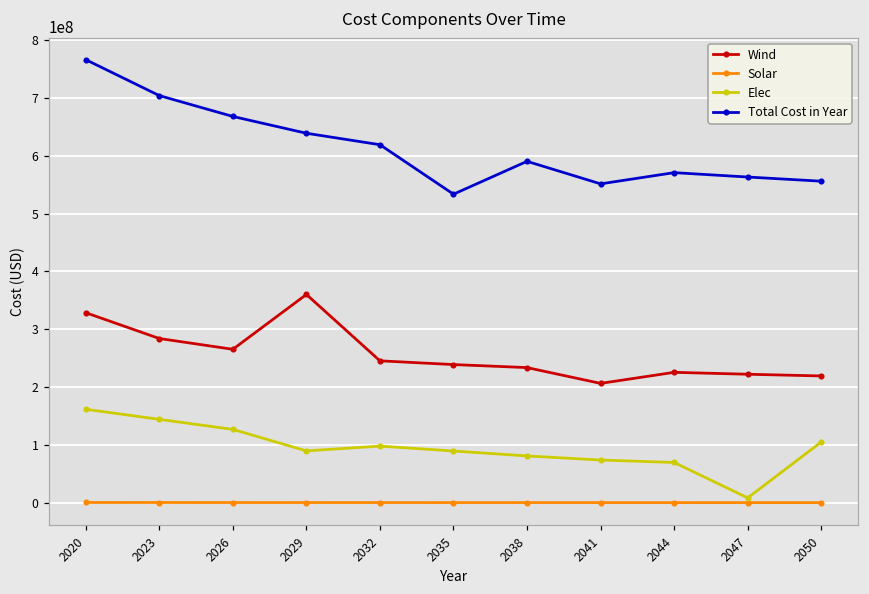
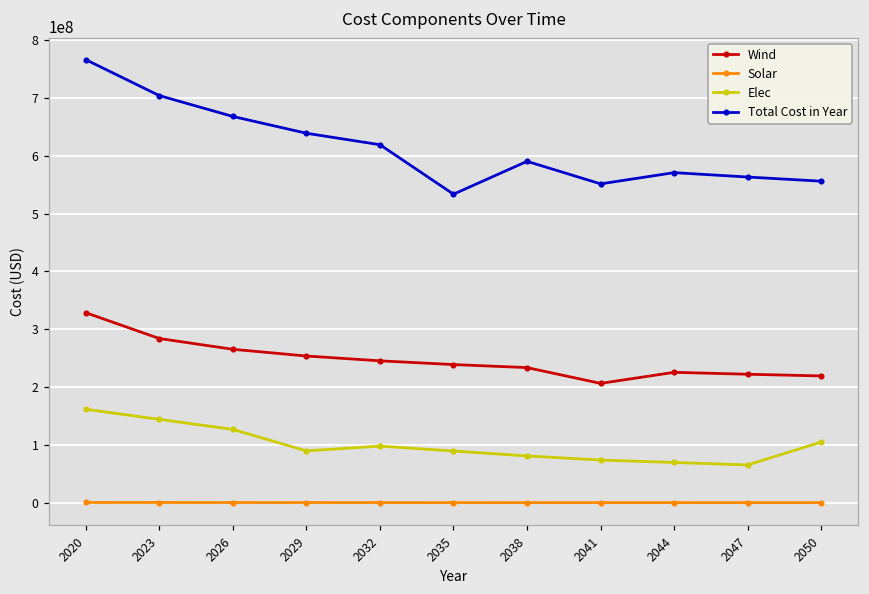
  {
    "Wind": {
      "2020": 330000000,
      "2023": 280000000,
      "2026": 270000000,
-     "2029": 360000000,
+     "2029": 250000000,
      "2032": 250000000,
      "2035": 240000000,
      "2038": 230000000,
      "2041": 210000000,
      "2044": 230000000,
      "2047": 220000000,
      "2050": 220000000
    },
    "Solar": {
      "2020": 0,
      "2023": 0,
      "2026": 0,
      "2029": 0,
      "2032": 0,
      "2035": 0,
      "2038": 0,
      "2041": 0,
      "2044": 0,
      "2047": 0,
      "2050": 0
    },
    "Elec": {
      "2020": 160000000,
      "2023": 140000000,
      "2026": 130000000,
      "2029": 90000000,
      "2032": 100000000,
      "2035": 90000000,
      "2038": 80000000,
      "2041": 70000000,
      "2044": 70000000,
-     "2047": 10000000,
+     "2047": 70000000,
      "2050": 110000000
    },
    "Total Cost in Year": {
      "2020": 770000000,
      "2023": 700000000,
      "2026": 670000000,
      "2029": 640000000,
      "2032": 620000000,
      "2035": 530000000,
      "2038": 590000000,
      "2041": 550000000,
      "2044": 570000000,
      "2047": 560000000,
      "2050": 560000000
    }
  }
